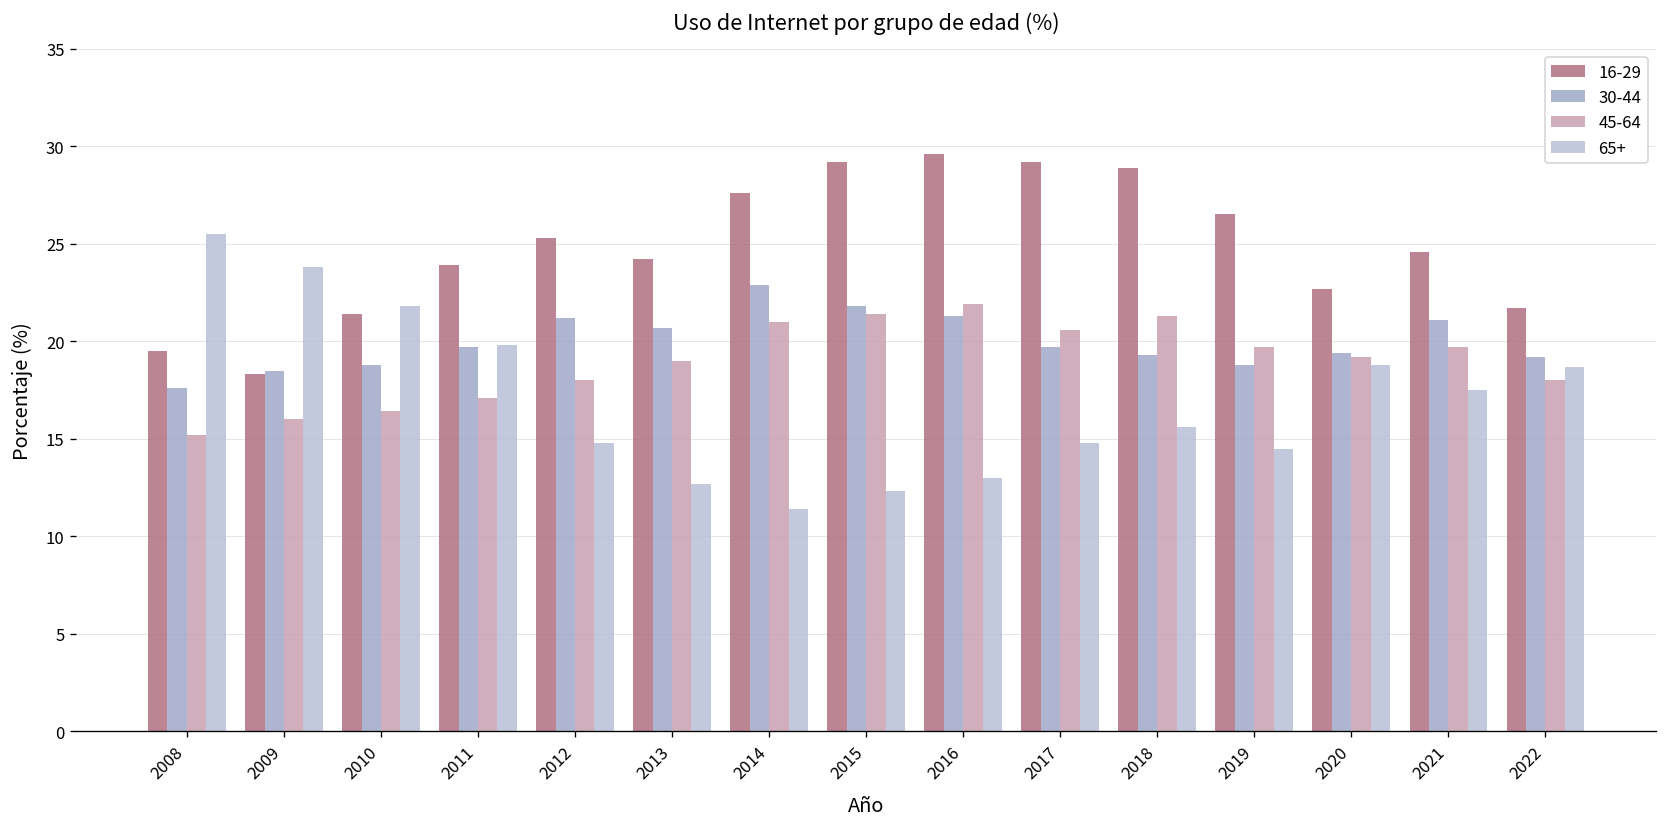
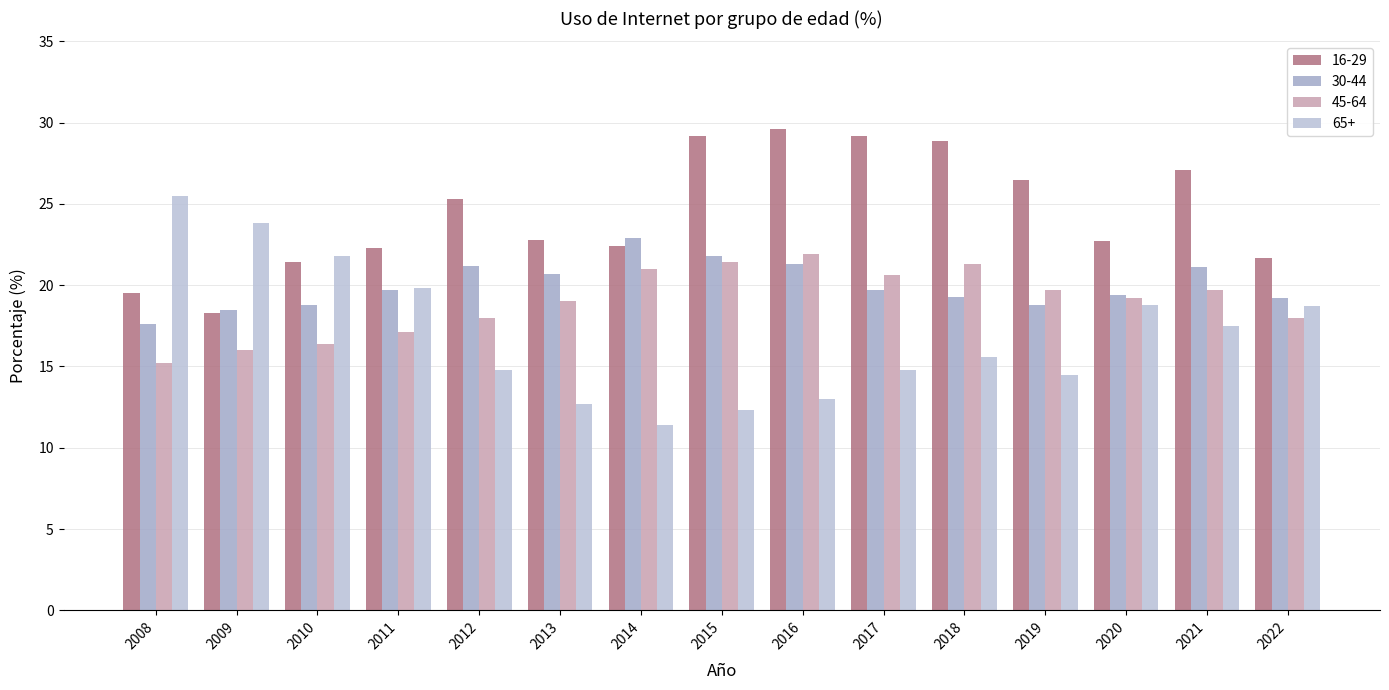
  {
    "16-29": {
      "2008": 19.5,
      "2009": 18.3,
      "2010": 21.4,
-     "2011": 23.9,
+     "2011": 22.3,
      "2012": 25.3,
-     "2013": 24.2,
-     "2014": 27.6,
+     "2013": 22.8,
+     "2014": 22.4,
      "2015": 29.2,
      "2016": 29.6,
      "2017": 29.2,
      "2018": 28.9,
      "2019": 26.5,
      "2020": 22.7,
-     "2021": 24.6,
+     "2021": 27.1,
      "2022": 21.7
    }
  }
